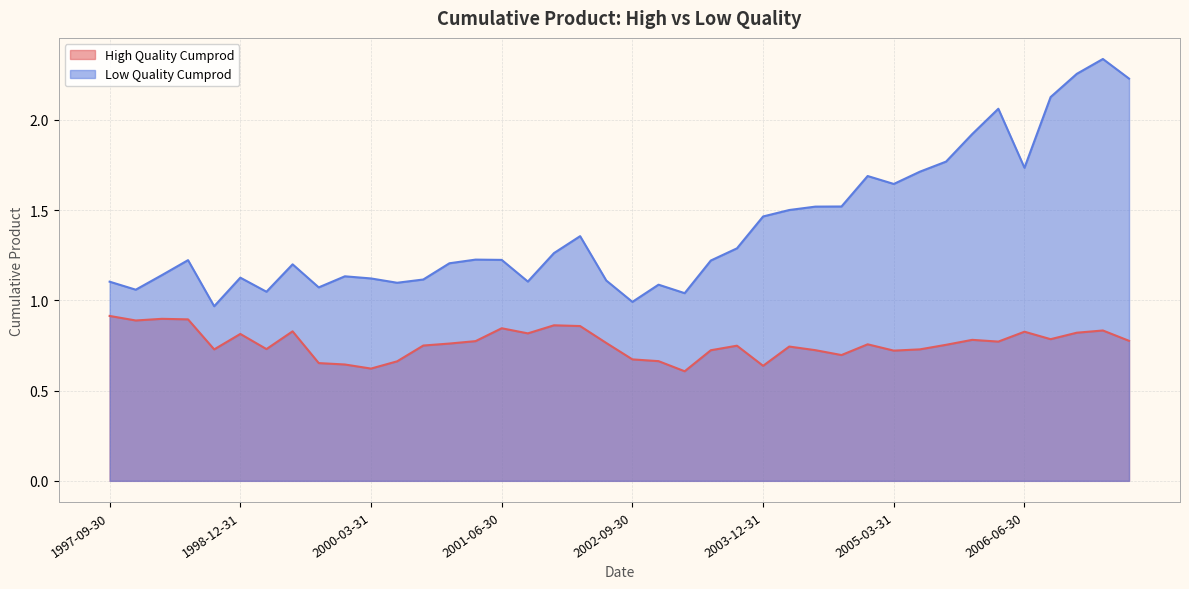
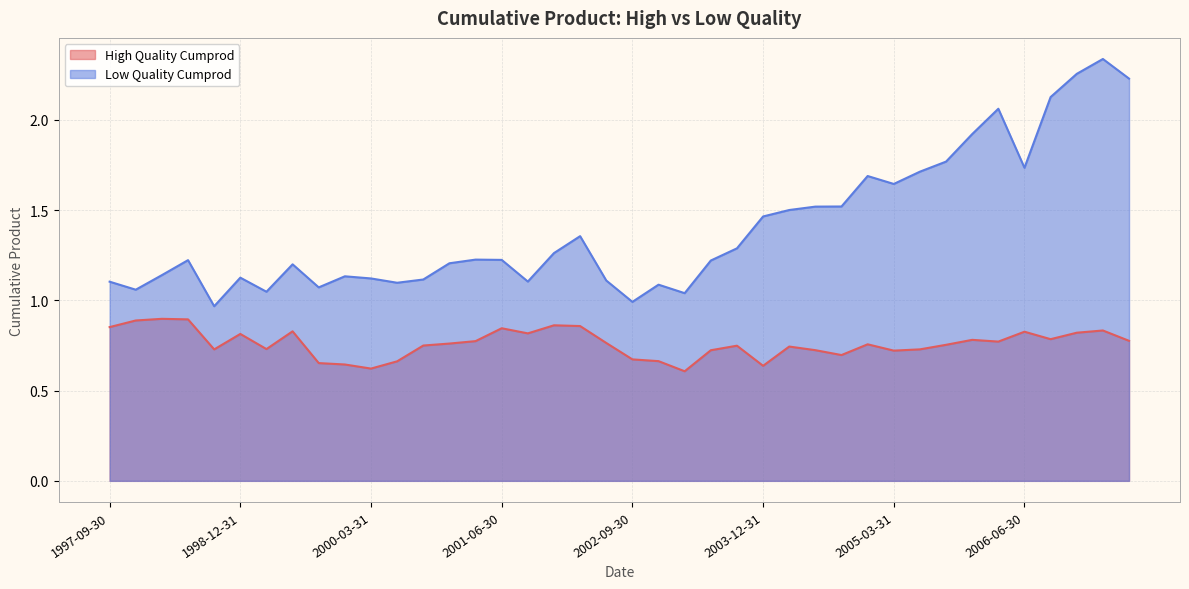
  {
    "High Quality Cumprod": {
-     "1997-09-30": 0.91,
+     "1997-09-30": 0.85,
      "1998-12-31": 0.81,
      "2000-03-31": 0.62,
      "2001-06-30": 0.85,
      "2002-09-30": 0.67,
      "2003-12-31": 0.64,
      "2005-03-31": 0.72,
      "2006-06-30": 0.83
    },
    "Low Quality Cumprod": {
      "1997-09-30": 1.10,
      "1998-12-31": 1.13,
      "2000-03-31": 1.12,
      "2001-06-30": 1.22,
      "2002-09-30": 0.99,
      "2003-12-31": 1.46,
      "2005-03-31": 1.64,
      "2006-06-30": 1.73
    }
  }
